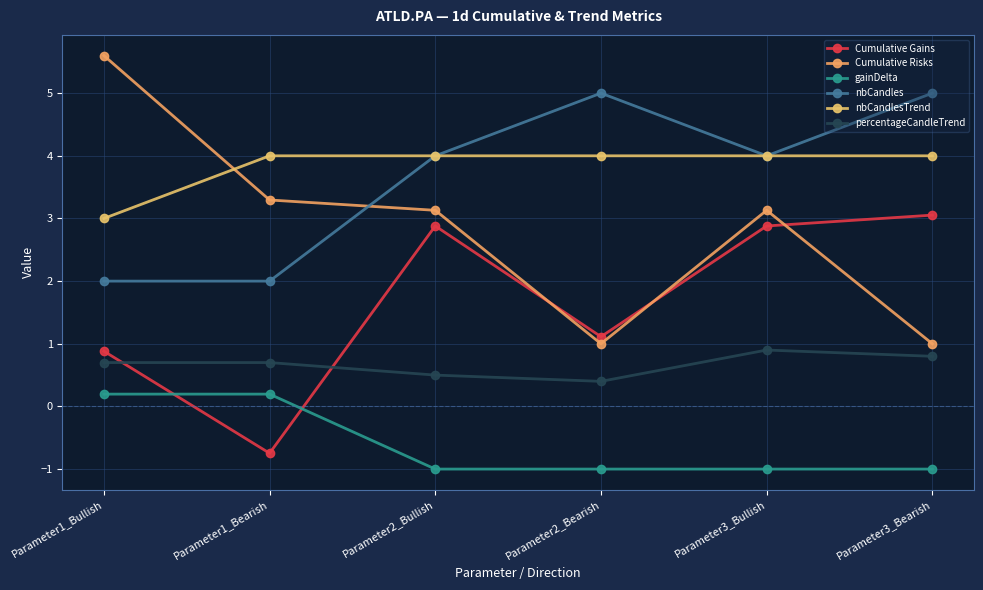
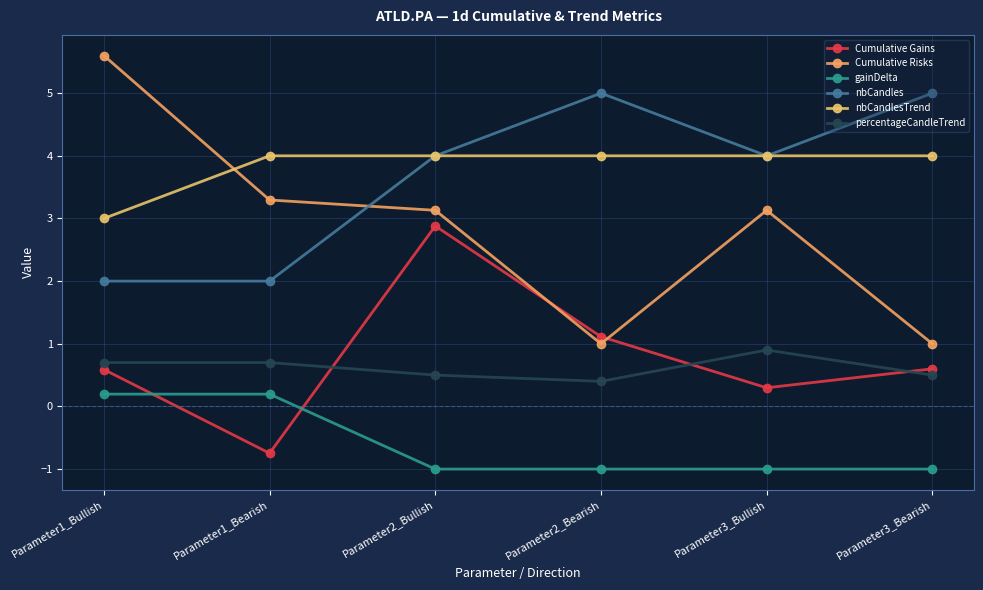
  {
    "Cumulative Gains": {
-     "Parameter1_Bullish": 0.9,
+     "Parameter1_Bullish": 0.6,
      "Parameter1_Bearish": -0.7,
      "Parameter2_Bullish": 2.9,
      "Parameter2_Bearish": 1.1,
-     "Parameter3_Bullish": 2.9,
-     "Parameter3_Bearish": 3.1
+     "Parameter3_Bullish": 0.3,
+     "Parameter3_Bearish": 0.6
    },
    "percentageCandleTrend": {
      "Parameter1_Bullish": 0.7,
      "Parameter1_Bearish": 0.7,
      "Parameter2_Bullish": 0.5,
      "Parameter2_Bearish": 0.4,
      "Parameter3_Bullish": 0.9,
-     "Parameter3_Bearish": 0.8
+     "Parameter3_Bearish": 0.5
    }
  }
